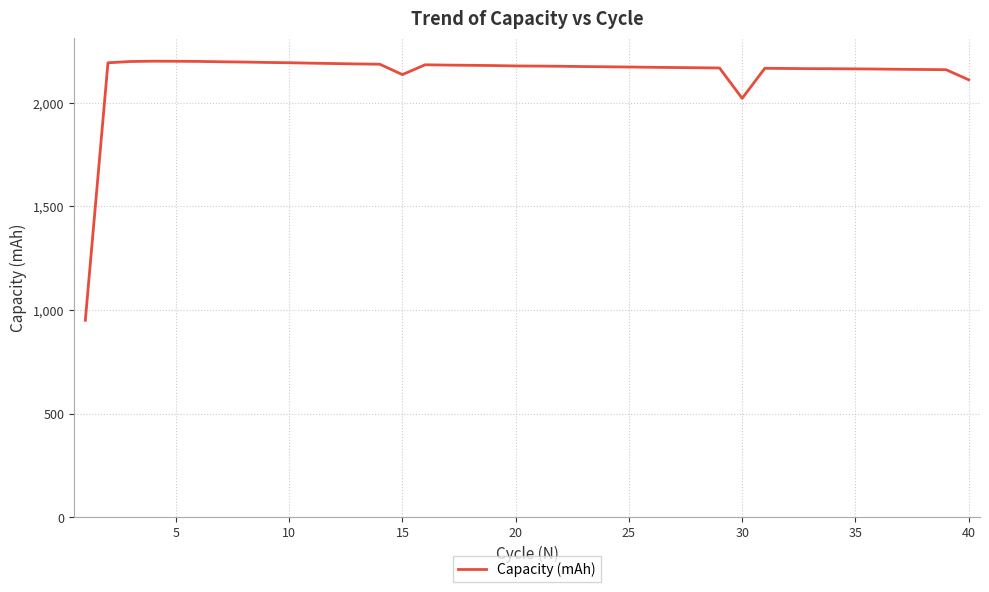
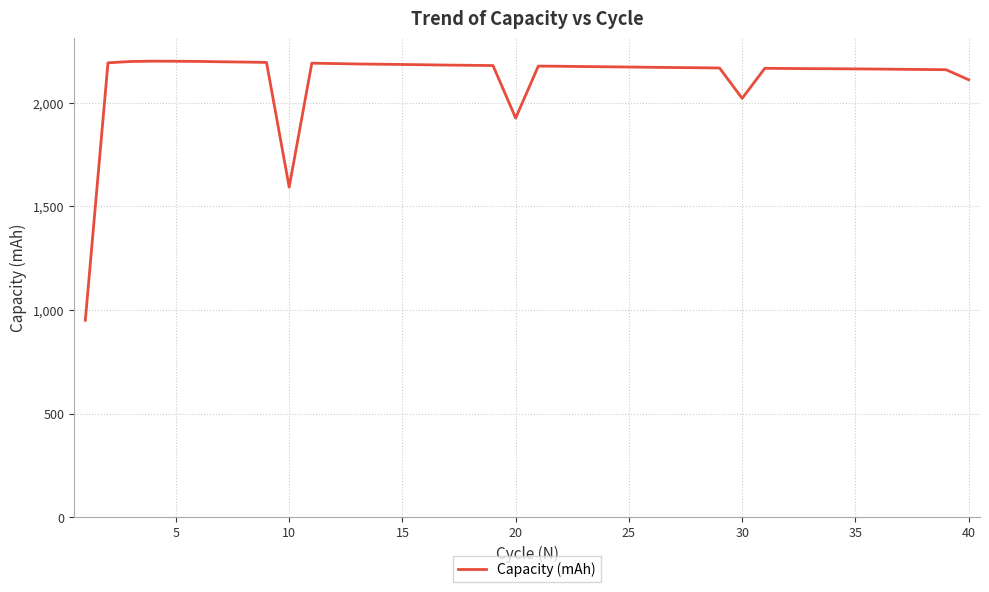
  {
    "5": "2,200",
-   "10": "2,190",
-   "15": "2,140",
-   "20": "2,180",
+   "10": "1,590",
+   "15": "2,180",
+   "20": "1,930",
    "25": "2,170",
    "30": "2,020",
    "35": "2,160",
    "40": "2,110"
  }
